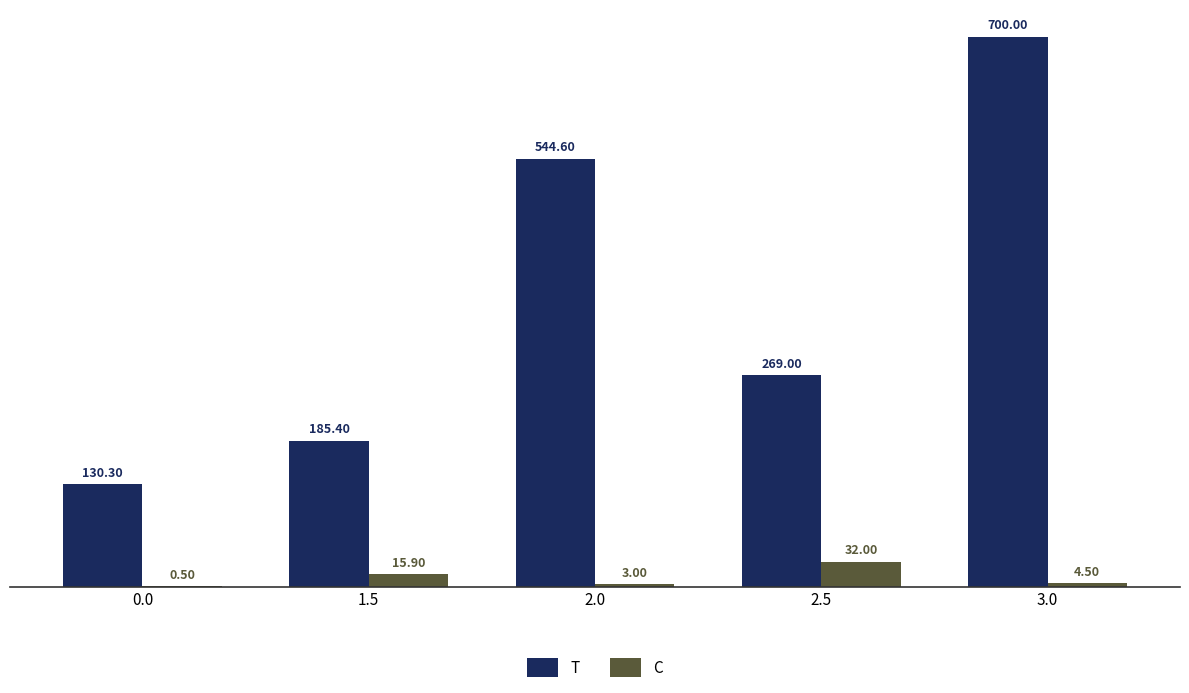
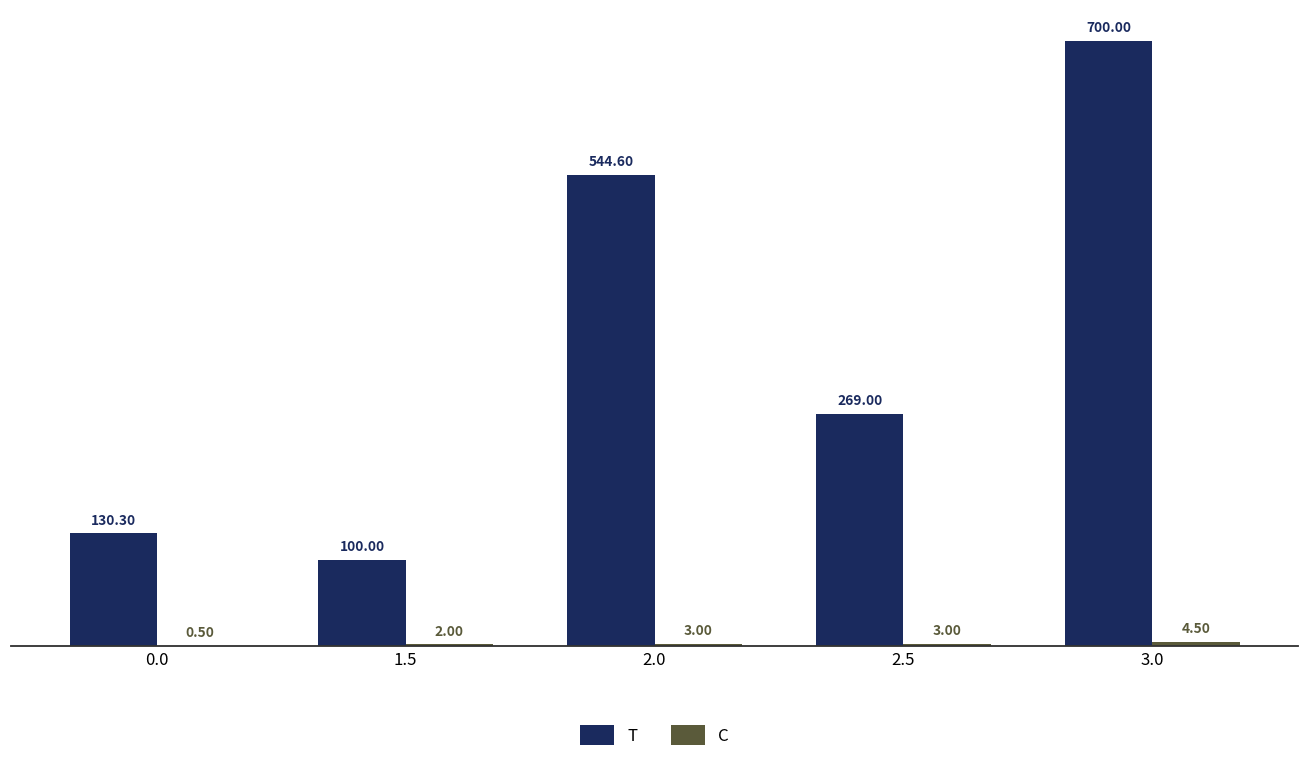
  {
    "T": {
      "0.0": 130.30,
-     "1.5": 185.40,
+     "1.5": 100.00,
      "2.0": 544.60,
      "2.5": 269.00,
      "3.0": 700.00
    },
    "C": {
      "0.0": 0.50,
-     "1.5": 15.90,
+     "1.5": 2.00,
      "2.0": 3.00,
-     "2.5": 32.00,
+     "2.5": 3.00,
      "3.0": 4.50
    }
  }
